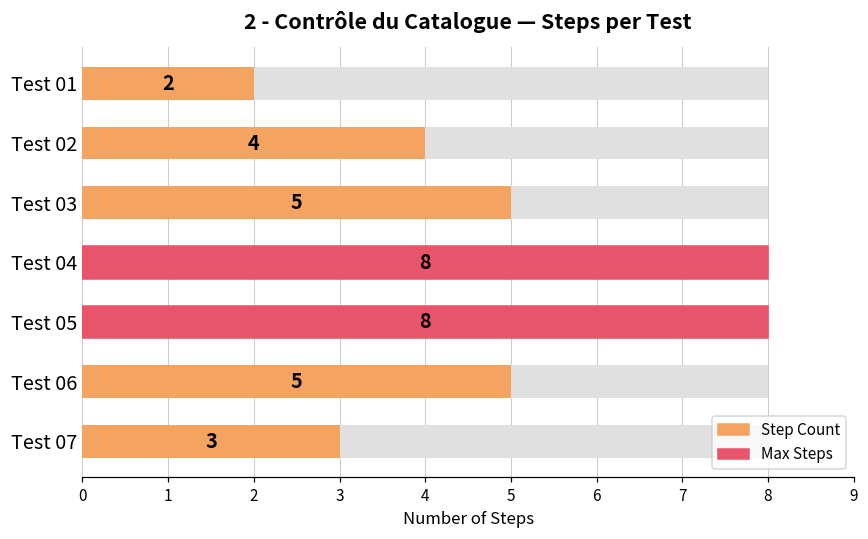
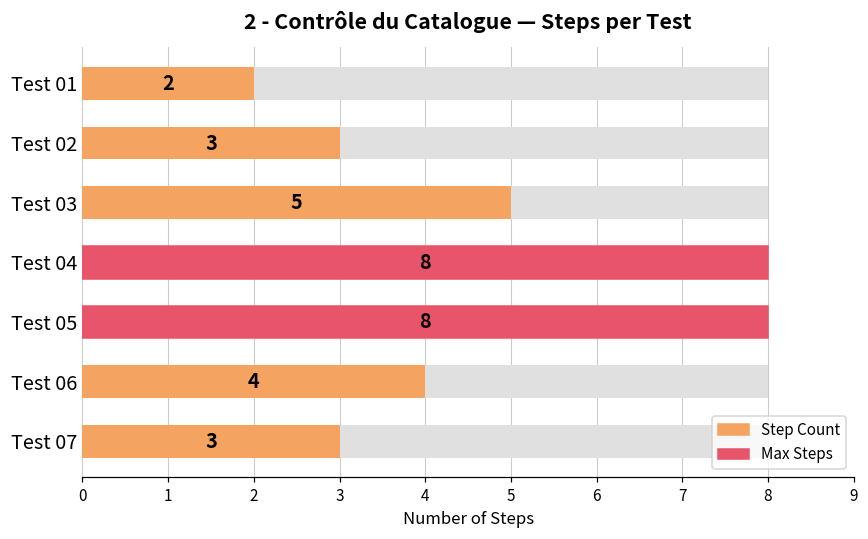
  {
    "Step Count": {
-     "Test 02": 4,
+     "Test 02": 3,
      "Test 04": 8,
      "Test 05": 8,
-     "Test 06": 5
+     "Test 06": 4
    }
  }
